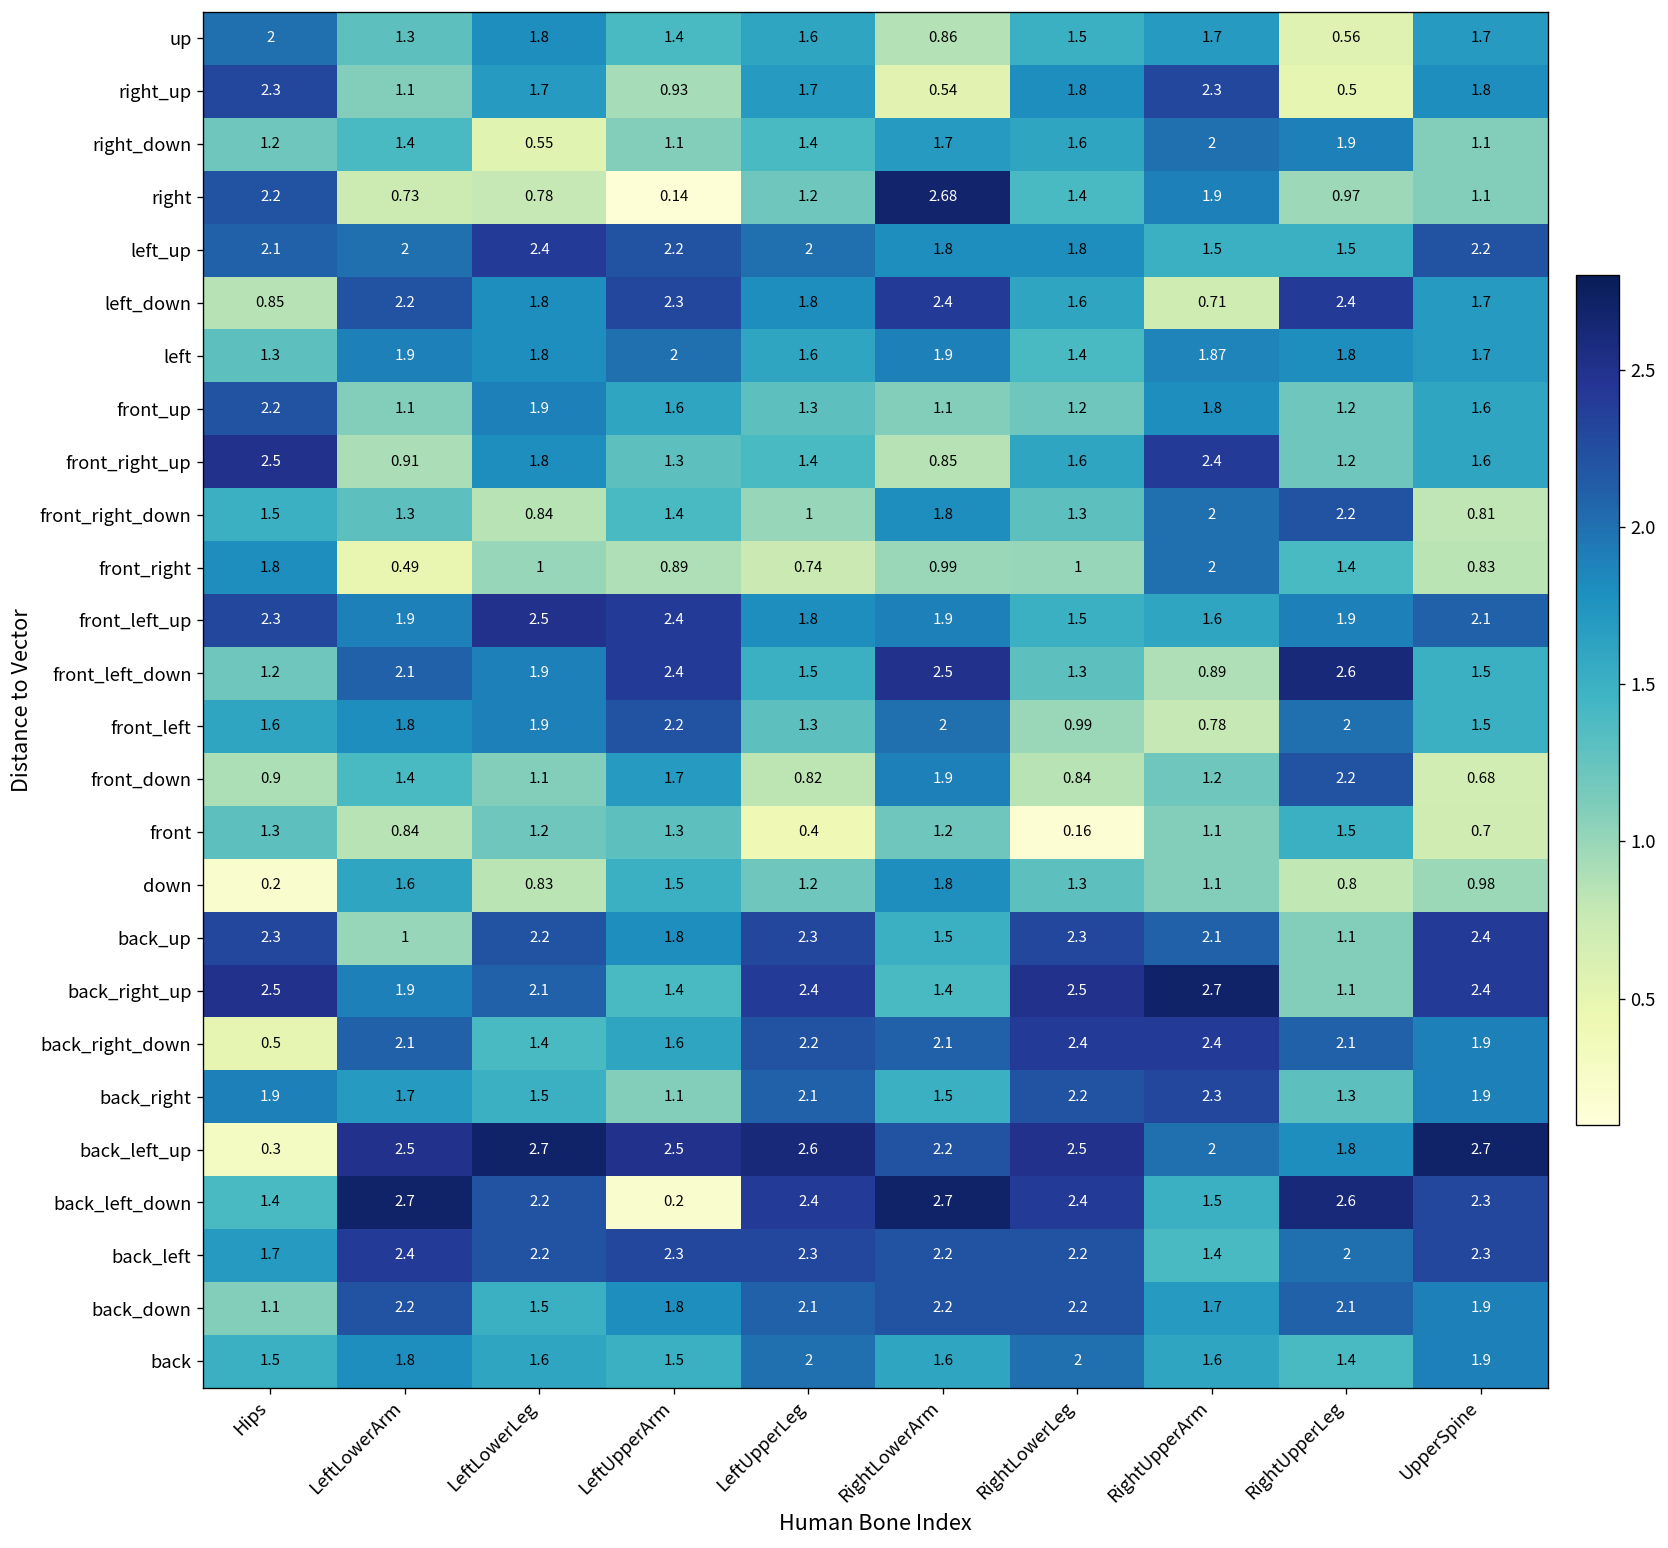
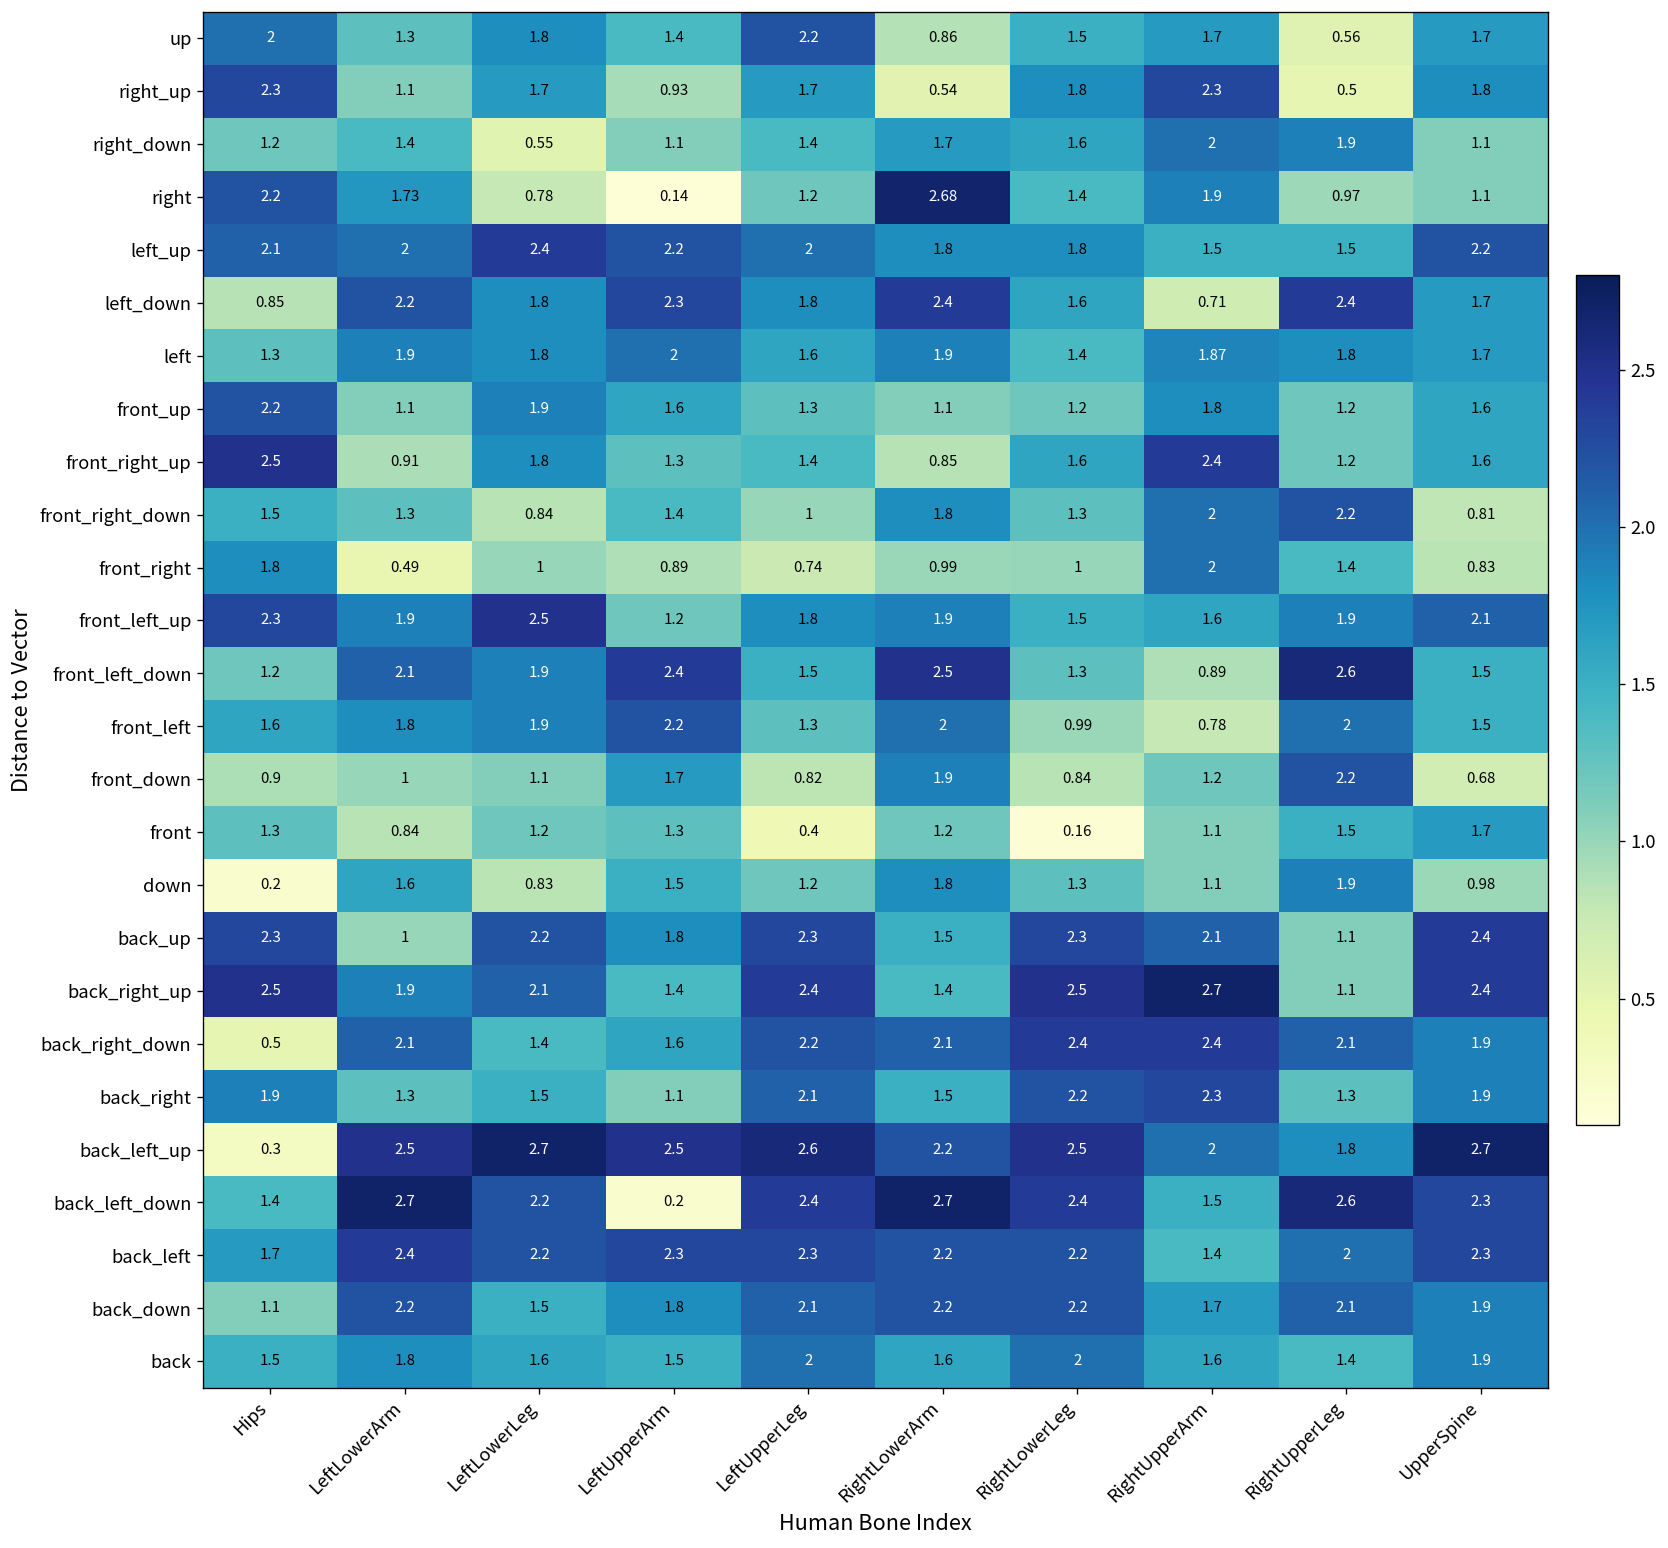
  {
    "up": {
      "Hips": 2,
      "LeftLowerArm": 1.3,
      "LeftLowerLeg": 1.8,
      "LeftUpperArm": 1.4,
-     "LeftUpperLeg": 1.6,
+     "LeftUpperLeg": 2.2,
      "RightLowerArm": 0.86,
      "RightLowerLeg": 1.5,
      "RightUpperArm": 1.7,
      "RightUpperLeg": 0.56,
      "UpperSpine": 1.7
    },
    "right": {
      "Hips": 2.2,
-     "LeftLowerArm": 0.73,
+     "LeftLowerArm": 1.73,
      "LeftLowerLeg": 0.78,
      "LeftUpperArm": 0.14,
      "LeftUpperLeg": 1.2,
      "RightLowerArm": 2.68,
      "RightLowerLeg": 1.4,
      "RightUpperArm": 1.9,
      "RightUpperLeg": 0.97,
      "UpperSpine": 1.1
    },
    "front_left_up": {
      "Hips": 2.3,
      "LeftLowerArm": 1.9,
      "LeftLowerLeg": 2.5,
-     "LeftUpperArm": 2.4,
+     "LeftUpperArm": 1.2,
      "LeftUpperLeg": 1.8,
      "RightLowerArm": 1.9,
      "RightLowerLeg": 1.5,
      "RightUpperArm": 1.6,
      "RightUpperLeg": 1.9,
      "UpperSpine": 2.1
    },
    "front_down": {
      "Hips": 0.9,
-     "LeftLowerArm": 1.4,
+     "LeftLowerArm": 1,
      "LeftLowerLeg": 1.1,
      "LeftUpperArm": 1.7,
      "LeftUpperLeg": 0.82,
      "RightLowerArm": 1.9,
      "RightLowerLeg": 0.84,
      "RightUpperArm": 1.2,
      "RightUpperLeg": 2.2,
      "UpperSpine": 0.68
    },
    "front": {
      "Hips": 1.3,
      "LeftLowerArm": 0.84,
      "LeftLowerLeg": 1.2,
      "LeftUpperArm": 1.3,
      "LeftUpperLeg": 0.4,
      "RightLowerArm": 1.2,
      "RightLowerLeg": 0.16,
      "RightUpperArm": 1.1,
      "RightUpperLeg": 1.5,
-     "UpperSpine": 0.7
+     "UpperSpine": 1.7
    },
    "down": {
      "Hips": 0.2,
      "LeftLowerArm": 1.6,
      "LeftLowerLeg": 0.83,
      "LeftUpperArm": 1.5,
      "LeftUpperLeg": 1.2,
      "RightLowerArm": 1.8,
      "RightLowerLeg": 1.3,
      "RightUpperArm": 1.1,
-     "RightUpperLeg": 0.8,
+     "RightUpperLeg": 1.9,
      "UpperSpine": 0.98
    },
    "back_right": {
      "Hips": 1.9,
-     "LeftLowerArm": 1.7,
+     "LeftLowerArm": 1.3,
      "LeftLowerLeg": 1.5,
      "LeftUpperArm": 1.1,
      "LeftUpperLeg": 2.1,
      "RightLowerArm": 1.5,
      "RightLowerLeg": 2.2,
      "RightUpperArm": 2.3,
      "RightUpperLeg": 1.3,
      "UpperSpine": 1.9
    }
  }
